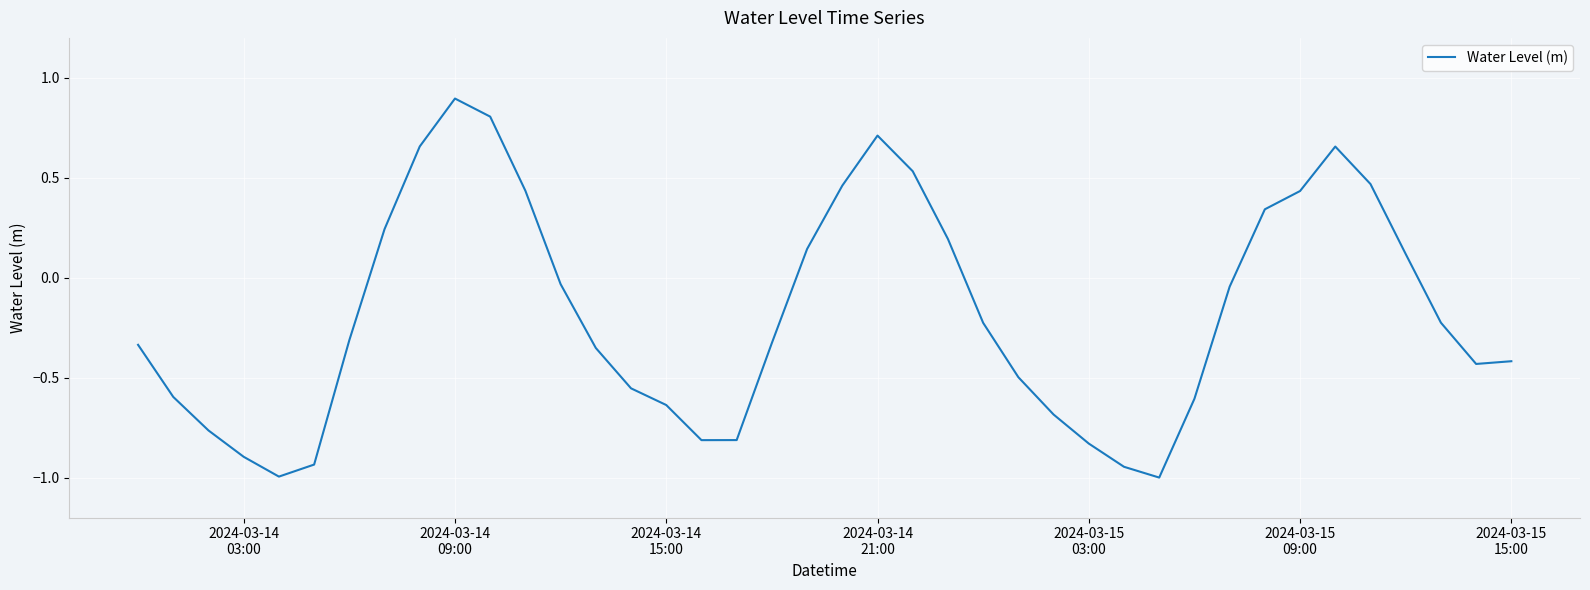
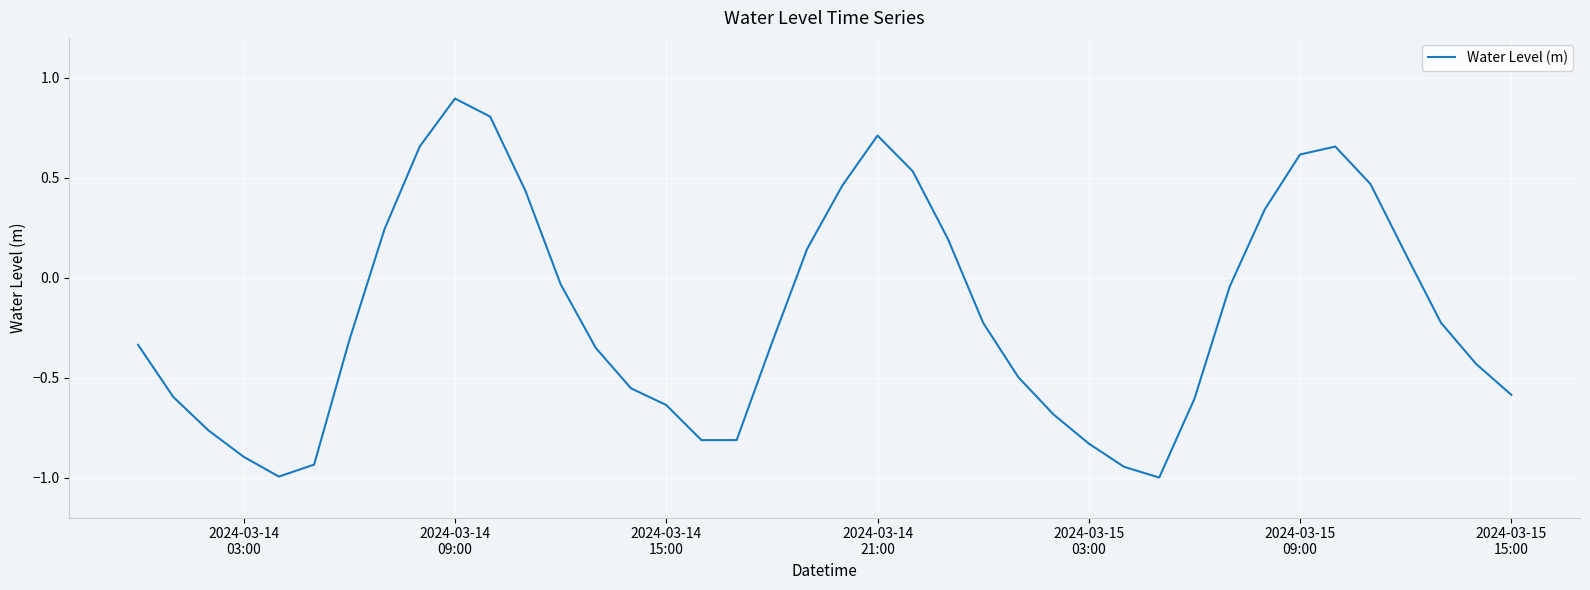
  {
    "2024-03-14 03:00": -0.90,
    "2024-03-14 09:00": 0.90,
    "2024-03-14 15:00": -0.64,
    "2024-03-14 21:00": 0.71,
    "2024-03-15 03:00": -0.83,
-   "2024-03-15 09:00": 0.43,
-   "2024-03-15 15:00": -0.42
+   "2024-03-15 09:00": 0.62,
+   "2024-03-15 15:00": -0.59
  }
